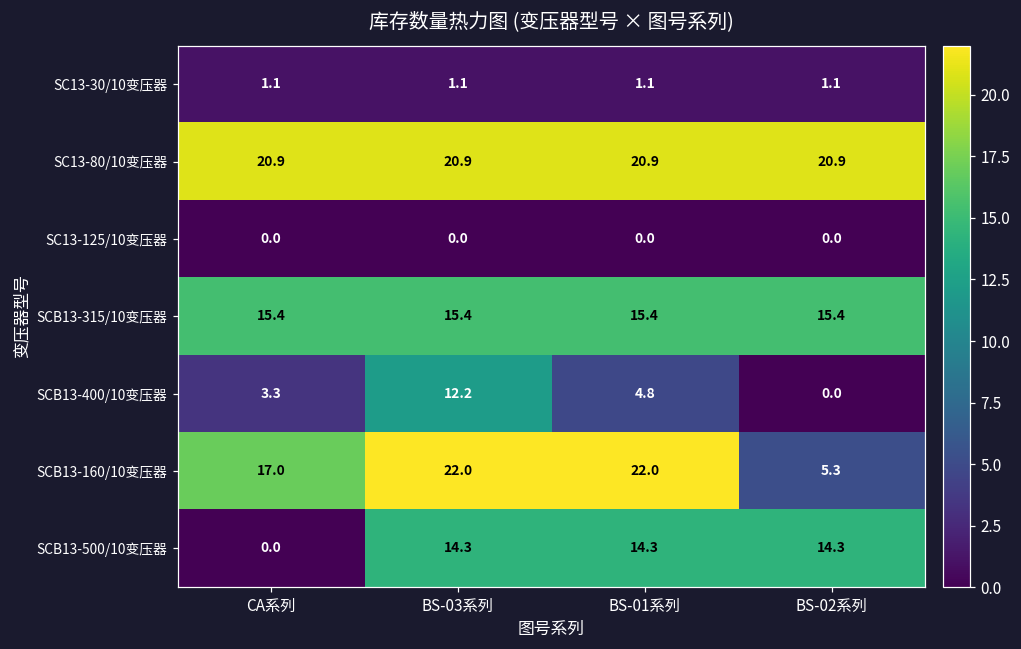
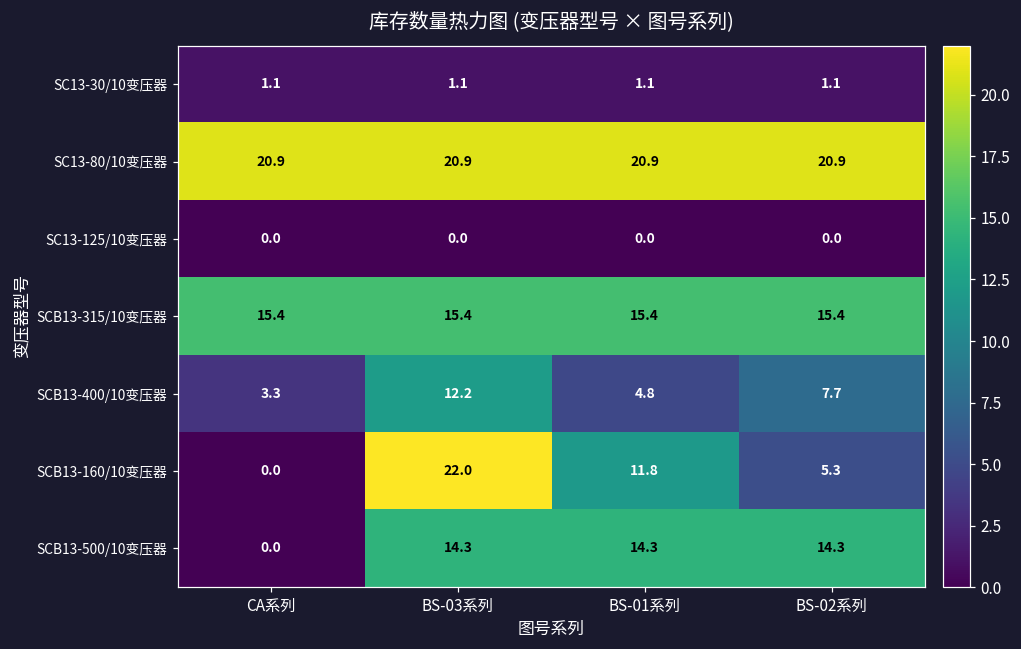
  {
    "SC13-30/10变压器": {
      "CA系列": 1.1,
      "BS-03系列": 1.1,
      "BS-01系列": 1.1,
      "BS-02系列": 1.1
    },
    "SC13-80/10变压器": {
      "CA系列": 20.9,
      "BS-03系列": 20.9,
      "BS-01系列": 20.9,
      "BS-02系列": 20.9
    },
    "SC13-125/10变压器": {
      "CA系列": 0.0,
      "BS-03系列": 0.0,
      "BS-01系列": 0.0,
      "BS-02系列": 0.0
    },
    "SCB13-315/10变压器": {
      "CA系列": 15.4,
      "BS-03系列": 15.4,
      "BS-01系列": 15.4,
      "BS-02系列": 15.4
    },
    "SCB13-400/10变压器": {
      "CA系列": 3.3,
      "BS-03系列": 12.2,
      "BS-01系列": 4.8,
-     "BS-02系列": 0.0
+     "BS-02系列": 7.7
    },
    "SCB13-160/10变压器": {
-     "CA系列": 17.0,
+     "CA系列": 0.0,
      "BS-03系列": 22.0,
-     "BS-01系列": 22.0,
+     "BS-01系列": 11.8,
      "BS-02系列": 5.3
    },
    "SCB13-500/10变压器": {
      "CA系列": 0.0,
      "BS-03系列": 14.3,
      "BS-01系列": 14.3,
      "BS-02系列": 14.3
    }
  }
